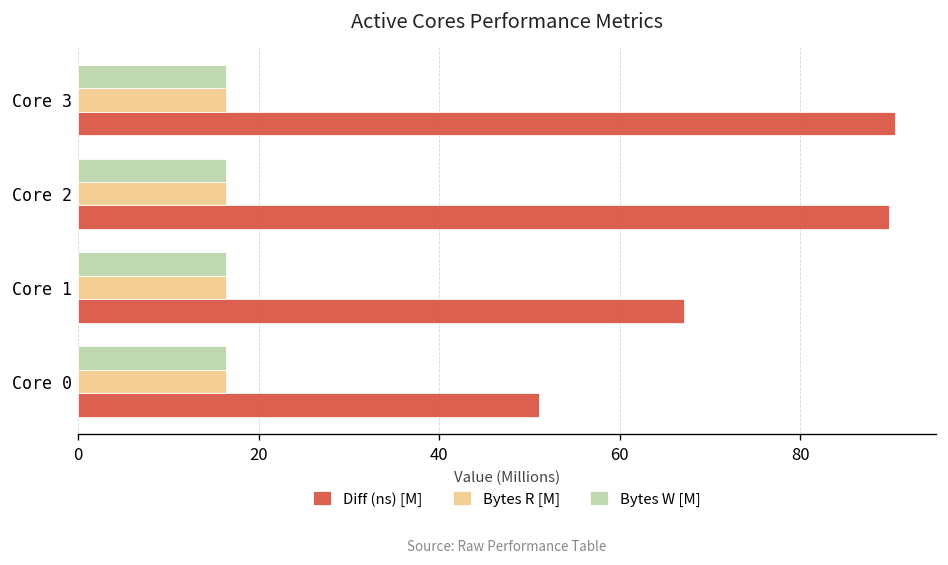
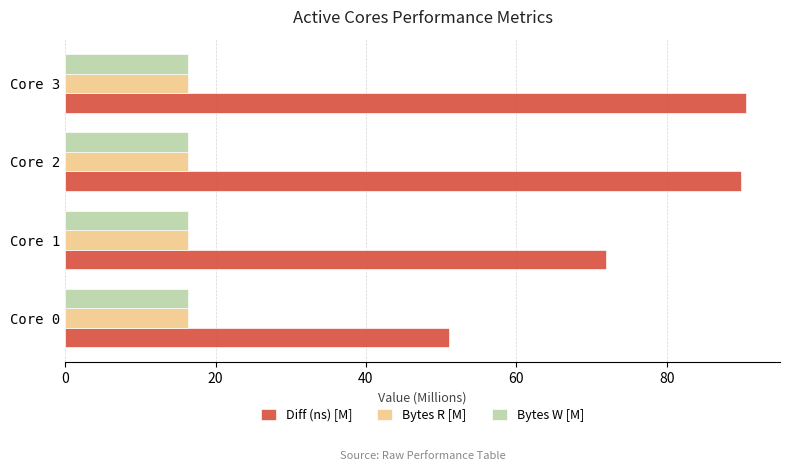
  {
    "Diff (ns) [M]": {
      "Core 3": 91,
      "Core 2": 90,
-     "Core 1": 67,
+     "Core 1": 72,
      "Core 0": 51
    },
    "Bytes R [M]": {
      "Core 3": 16,
      "Core 2": 16,
      "Core 1": 16,
      "Core 0": 16
    },
    "Bytes W [M]": {
      "Core 3": 16,
      "Core 2": 16,
      "Core 1": 16,
      "Core 0": 16
    }
  }
